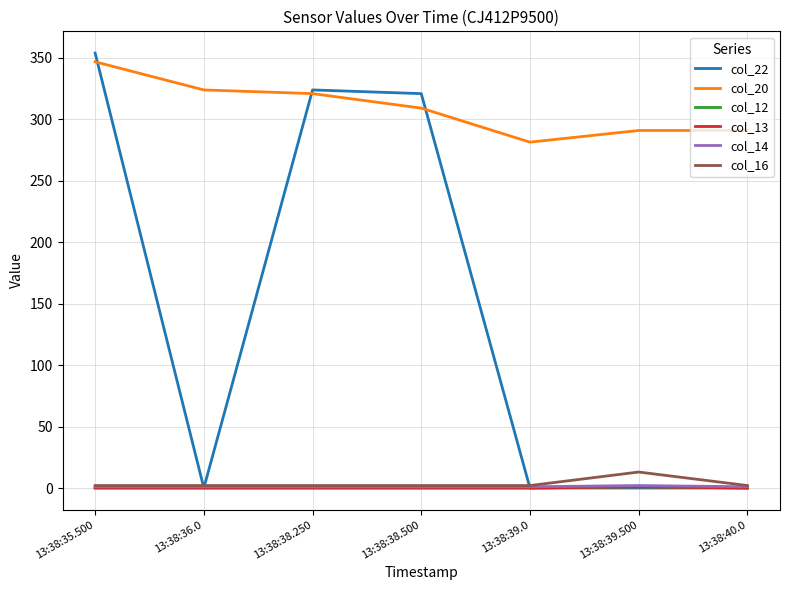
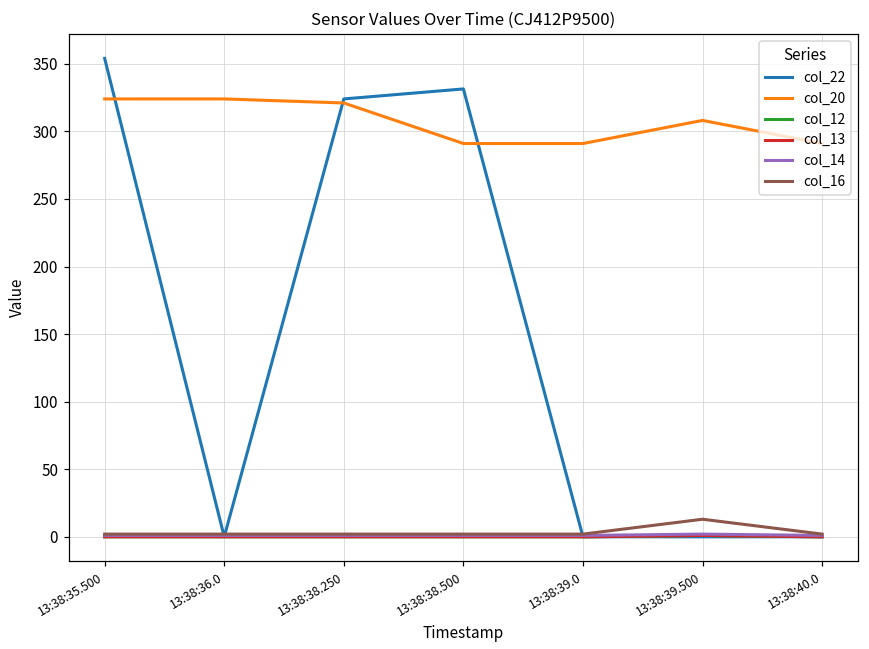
  {
    "col_22": {
      "13:38:35.500": 354,
      "13:38:38.250": 324,
-     "13:38:38.500": 321
+     "13:38:38.500": 331
    },
    "col_20": {
-     "13:38:35.500": 347,
+     "13:38:35.500": 324,
      "13:38:36.0": 324,
      "13:38:38.250": 321,
-     "13:38:38.500": 309,
-     "13:38:39.0": 282,
-     "13:38:39.500": 291
+     "13:38:38.500": 291,
+     "13:38:39.0": 291,
+     "13:38:39.500": 308
    },
    "col_16": {
      "13:38:39.500": 13
    }
  }
